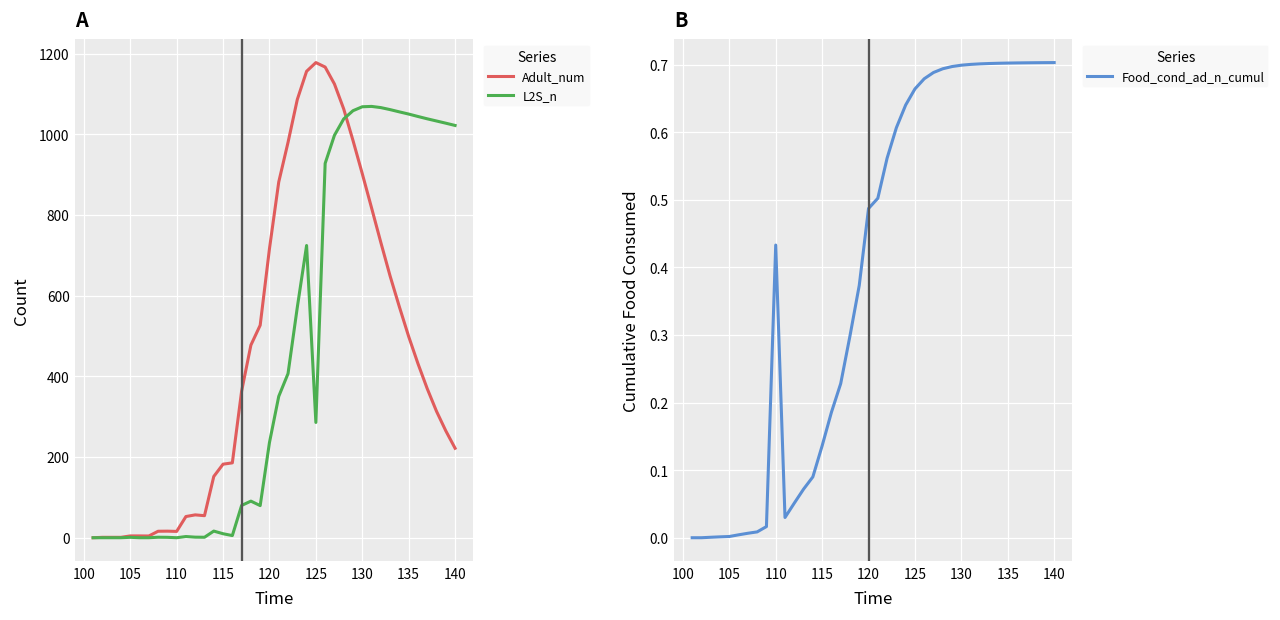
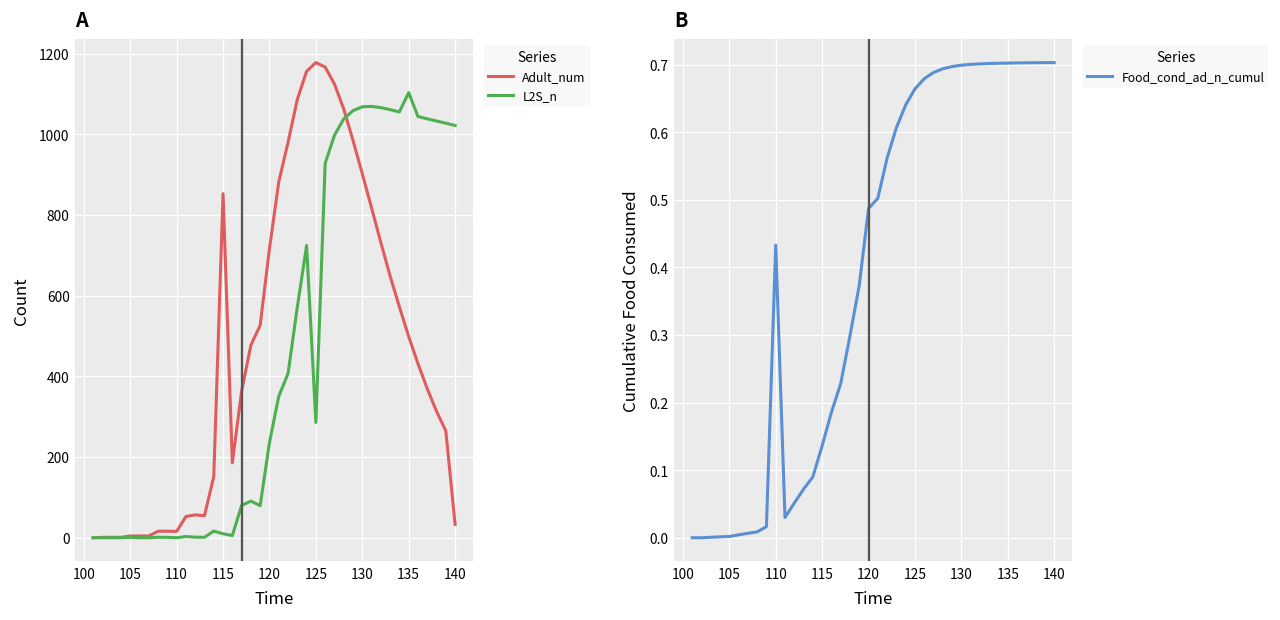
  {
    "A": {
      "Adult_num": {
        "110": 20,
-       "115": 180,
+       "115": 850,
        "120": 720,
        "125": 1180,
        "130": 900,
        "135": 500,
-       "140": 220
+       "140": 30
      },
      "L2S_n": {
        "110": 0,
        "115": 10,
        "120": 240,
        "125": 290,
        "130": 1070,
-       "135": 1050,
+       "135": 1100,
        "140": 1020
      }
    },
    "B": {
      "105": 0.00,
      "110": 0.43,
      "115": 0.14,
      "120": 0.49,
      "125": 0.66,
      "130": 0.70,
      "135": 0.70,
      "140": 0.70
    }
  }
